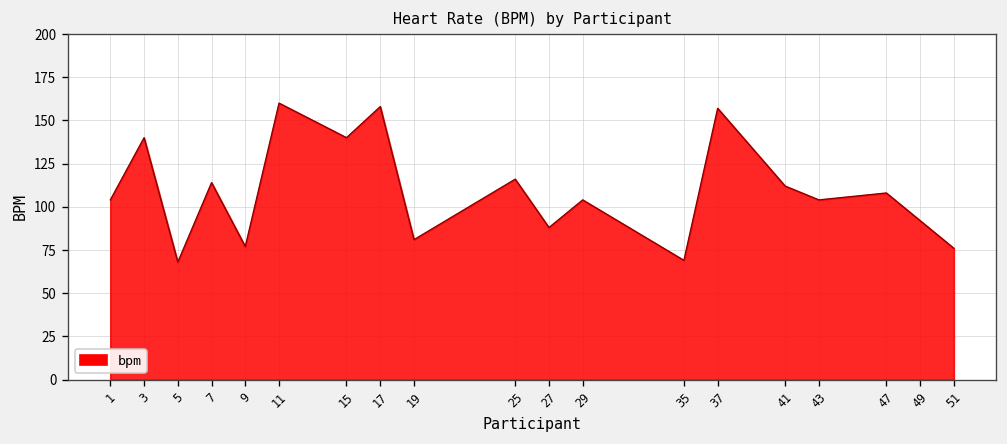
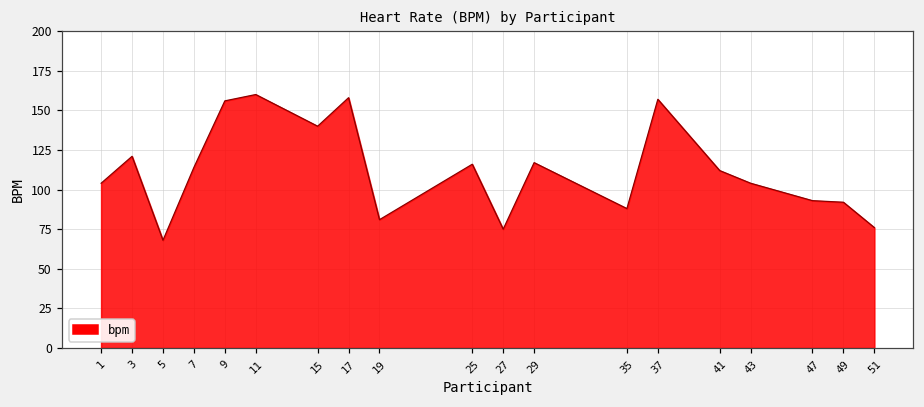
  {
    "1": 104,
-   "3": 140,
+   "3": 121,
    "5": 68,
    "7": 114,
-   "9": 77,
+   "9": 156,
    "11": 160,
    "15": 140,
    "17": 158,
    "19": 81,
    "25": 116,
-   "27": 88,
-   "29": 104,
-   "35": 69,
+   "27": 75,
+   "29": 117,
+   "35": 88,
    "37": 157,
    "41": 112,
    "43": 104,
-   "47": 108,
+   "47": 93,
    "49": 92,
    "51": 76
  }
